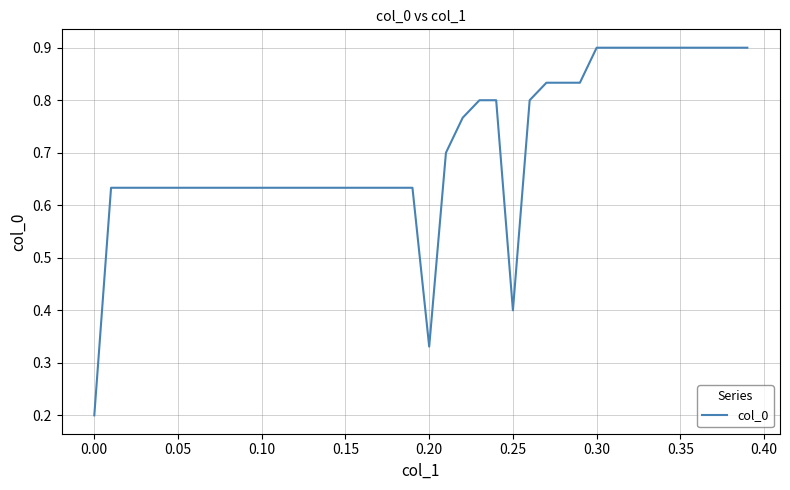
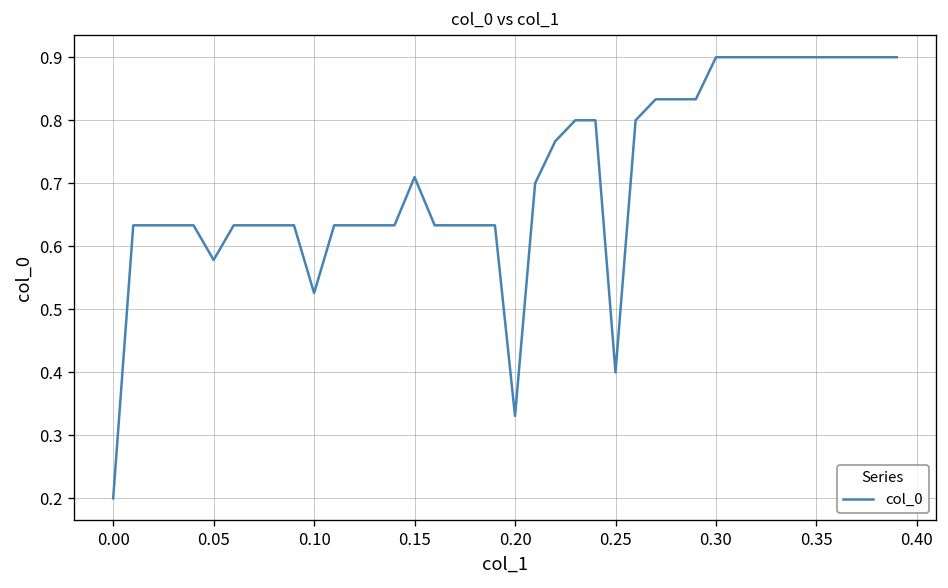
  {
    "0.00": 0.20,
-   "0.05": 0.63,
-   "0.10": 0.63,
-   "0.15": 0.63,
+   "0.05": 0.58,
+   "0.10": 0.53,
+   "0.15": 0.71,
    "0.20": 0.33,
    "0.25": 0.40,
    "0.30": 0.90,
    "0.35": 0.90
  }
